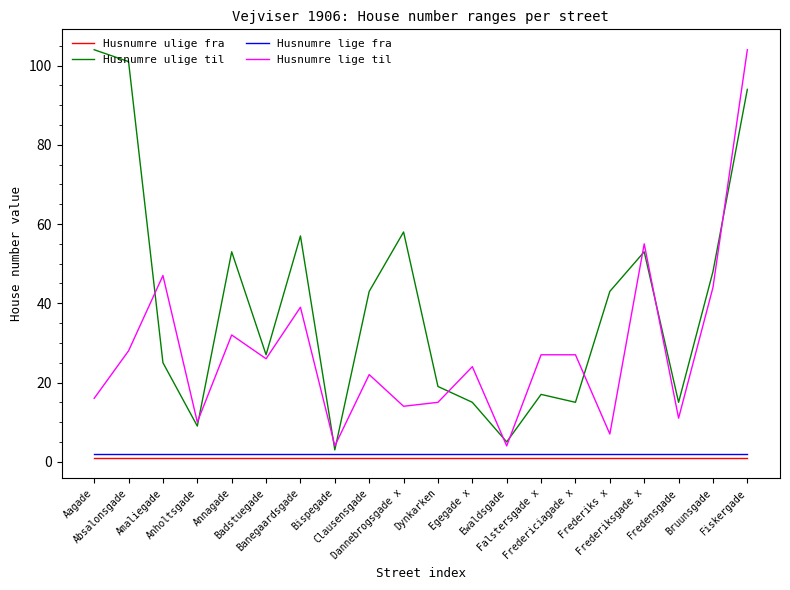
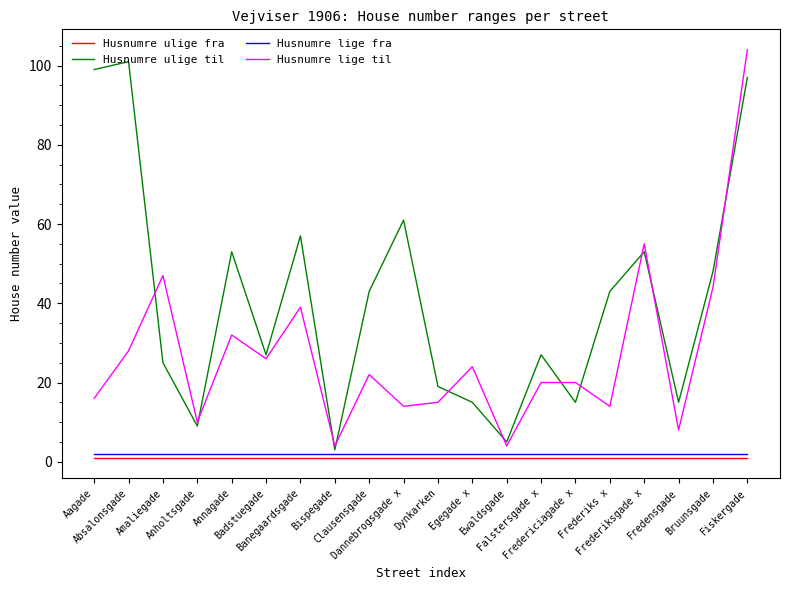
  {
    "Husnumre ulige fra": {
      "Aagade": 1,
      "Absalonsgade": 1,
      "Amaliegade": 1,
      "Anholtsgade": 1,
      "Annagade": 1,
      "Badstuegade": 1,
      "Banegaardsgade": 1,
      "Bispegade": 1,
      "Clausensgade": 1,
      "Dannebrogsgade x": 1,
      "Dynkarken": 1,
      "Egegade x": 1,
      "Ewaldsgade": 1,
      "Falstersgade x": 1,
      "Fredericiagade x": 1,
      "Frederiks x": 1,
      "Frederiksgade x": 1,
      "Fredensgade": 1,
      "Bruunsgade": 1,
      "Fiskergade": 1
    },
    "Husnumre ulige til": {
-     "Aagade": 104,
+     "Aagade": 99,
      "Absalonsgade": 101,
      "Amaliegade": 25,
      "Anholtsgade": 9,
      "Annagade": 53,
      "Badstuegade": 27,
      "Banegaardsgade": 57,
      "Bispegade": 3,
      "Clausensgade": 43,
-     "Dannebrogsgade x": 58,
+     "Dannebrogsgade x": 61,
      "Dynkarken": 19,
      "Egegade x": 15,
      "Ewaldsgade": 5,
-     "Falstersgade x": 17,
+     "Falstersgade x": 27,
      "Fredericiagade x": 15,
      "Frederiks x": 43,
      "Frederiksgade x": 53,
      "Fredensgade": 15,
      "Bruunsgade": 48,
-     "Fiskergade": 94
+     "Fiskergade": 97
    },
    "Husnumre lige fra": {
      "Aagade": 2,
      "Absalonsgade": 2,
      "Amaliegade": 2,
      "Anholtsgade": 2,
      "Annagade": 2,
      "Badstuegade": 2,
      "Banegaardsgade": 2,
      "Bispegade": 2,
      "Clausensgade": 2,
      "Dannebrogsgade x": 2,
      "Dynkarken": 2,
      "Egegade x": 2,
      "Ewaldsgade": 2,
      "Falstersgade x": 2,
      "Fredericiagade x": 2,
      "Frederiks x": 2,
      "Frederiksgade x": 2,
      "Fredensgade": 2,
      "Bruunsgade": 2,
      "Fiskergade": 2
    },
    "Husnumre lige til": {
      "Aagade": 16,
      "Absalonsgade": 28,
      "Amaliegade": 47,
      "Anholtsgade": 10,
      "Annagade": 32,
      "Badstuegade": 26,
      "Banegaardsgade": 39,
      "Bispegade": 4,
      "Clausensgade": 22,
      "Dannebrogsgade x": 14,
      "Dynkarken": 15,
      "Egegade x": 24,
      "Ewaldsgade": 4,
-     "Falstersgade x": 27,
-     "Fredericiagade x": 27,
-     "Frederiks x": 7,
+     "Falstersgade x": 20,
+     "Fredericiagade x": 20,
+     "Frederiks x": 14,
      "Frederiksgade x": 55,
-     "Fredensgade": 11,
+     "Fredensgade": 8,
      "Bruunsgade": 44,
      "Fiskergade": 104
    }
  }
